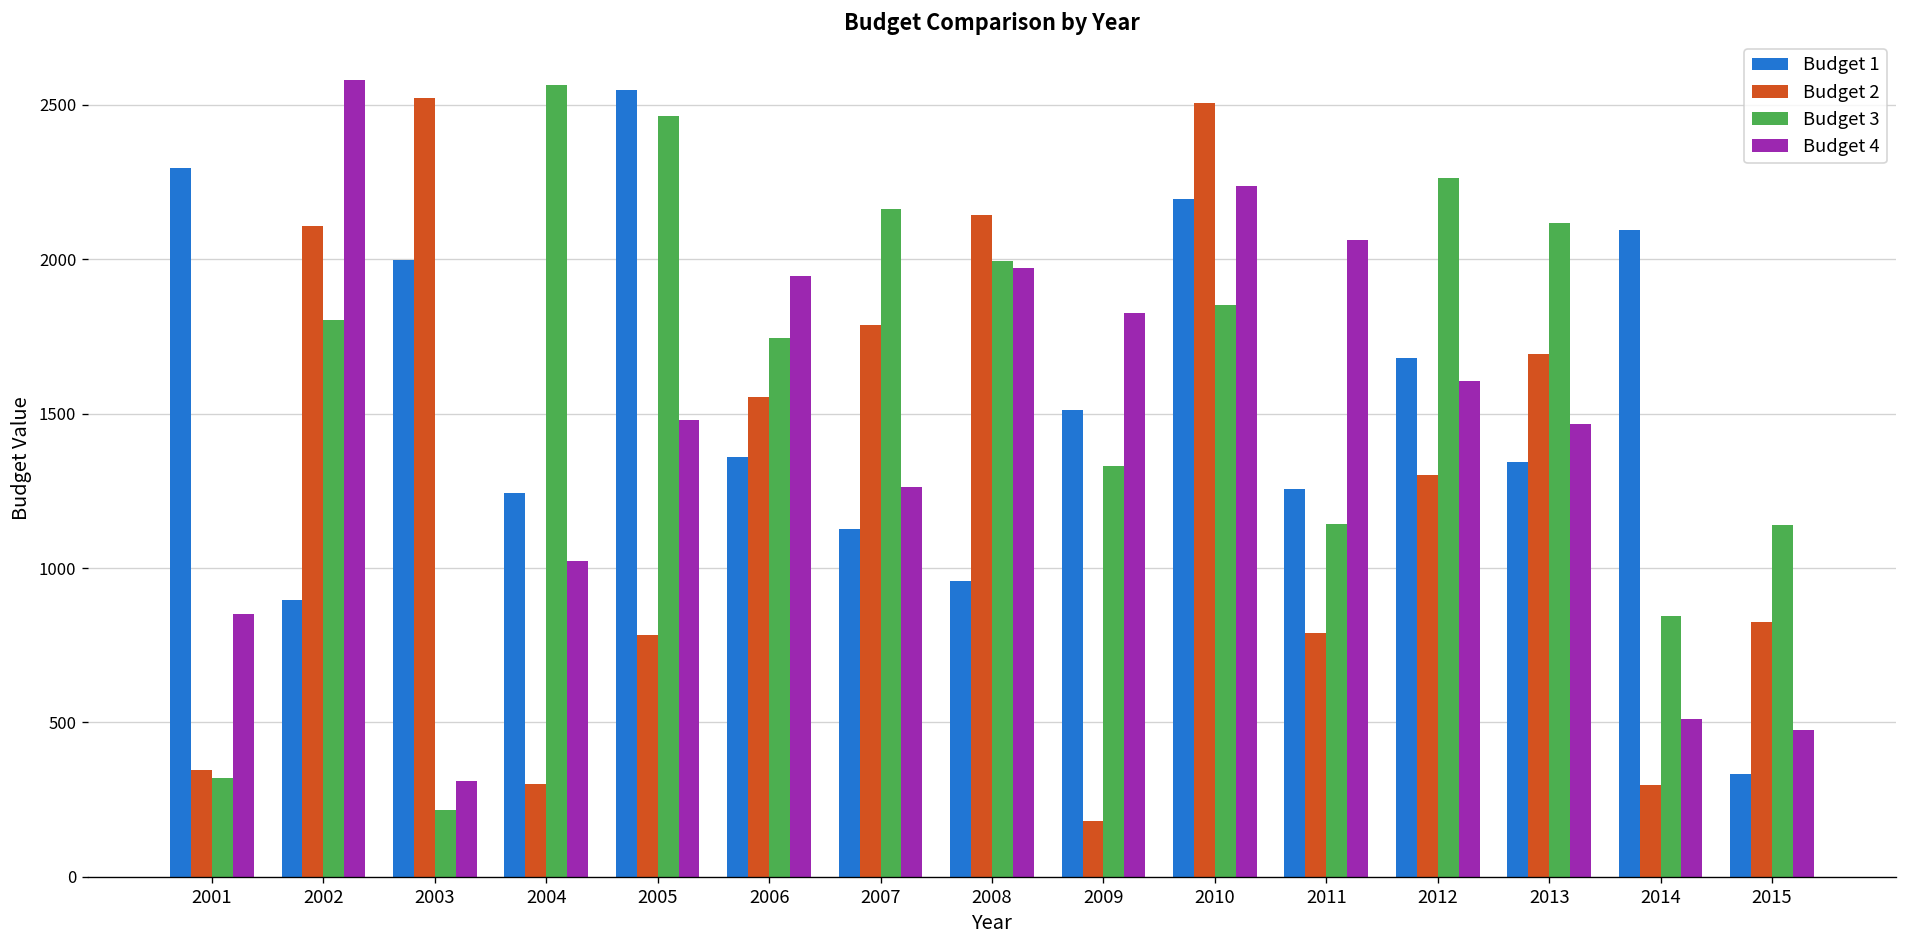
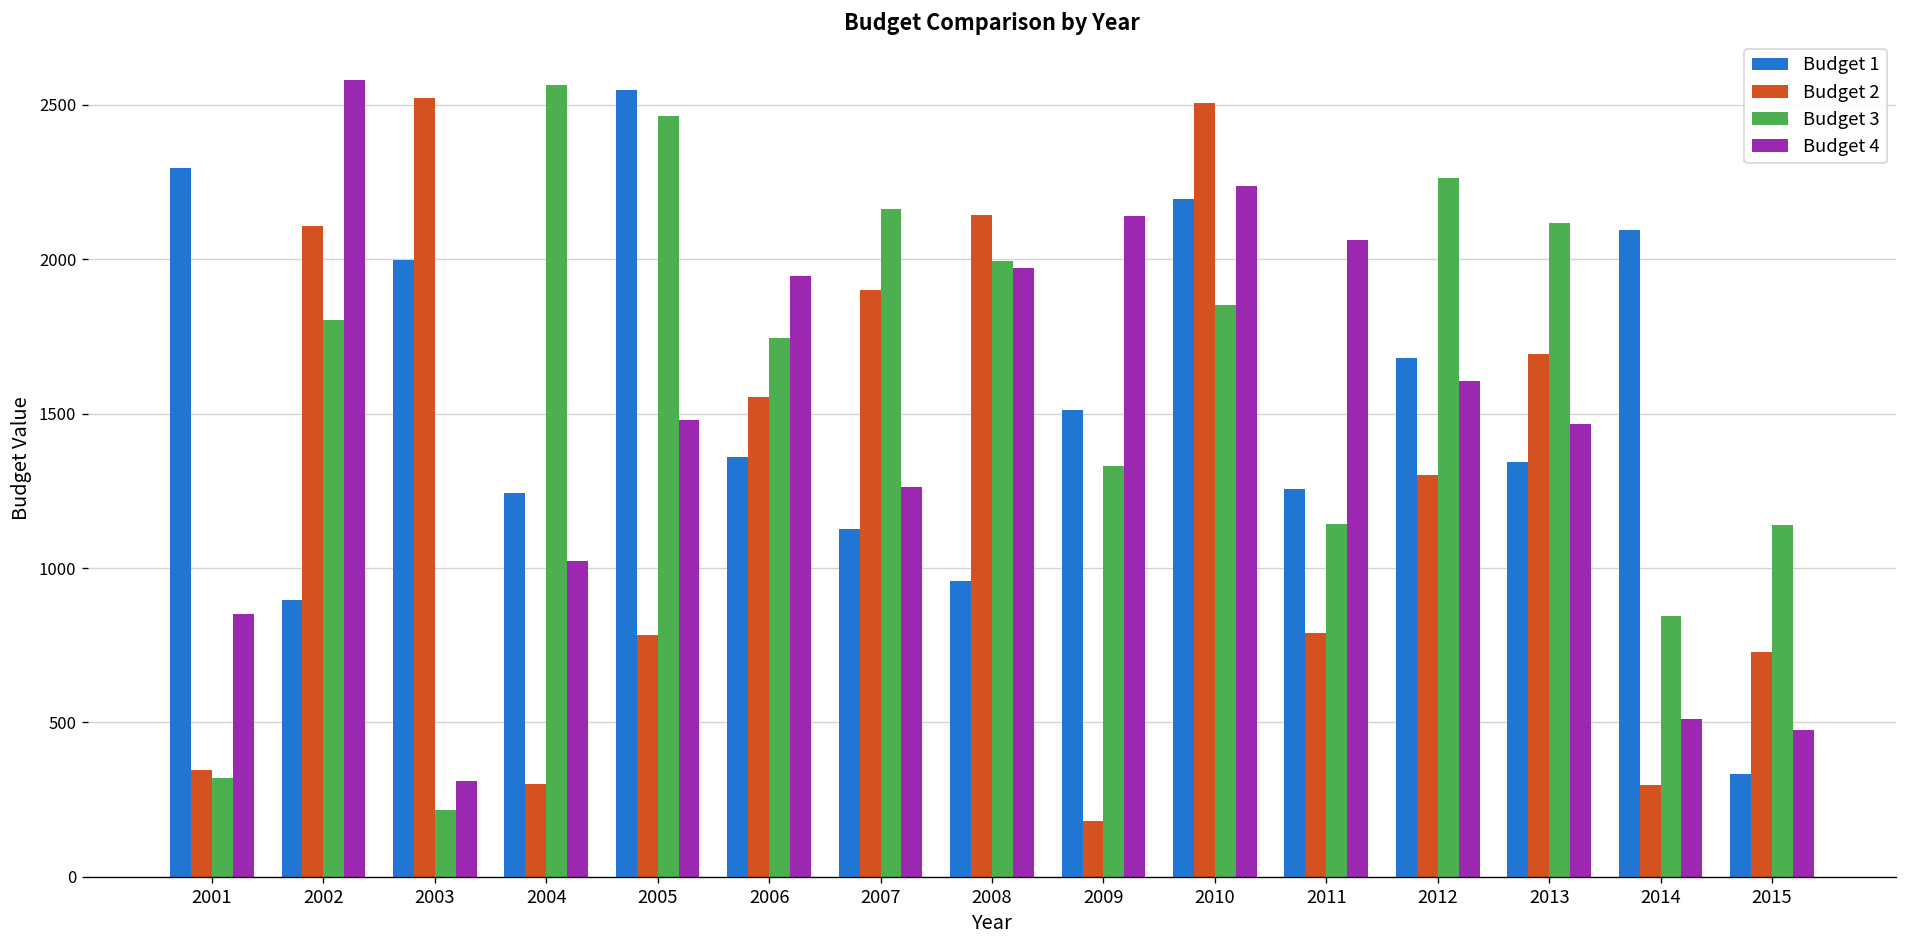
  {
    "Budget 1": {
      "2001": 2300,
      "2002": 900,
      "2003": 2000,
      "2004": 1240,
      "2005": 2550,
      "2006": 1360,
      "2007": 1130,
      "2008": 960,
      "2009": 1510,
      "2010": 2200,
      "2011": 1260,
      "2012": 1680,
      "2013": 1340,
      "2014": 2100,
      "2015": 330
    },
    "Budget 2": {
      "2001": 350,
      "2002": 2110,
      "2003": 2520,
      "2004": 300,
      "2005": 780,
      "2006": 1550,
-     "2007": 1790,
+     "2007": 1900,
      "2008": 2140,
      "2009": 180,
      "2010": 2510,
      "2011": 790,
      "2012": 1300,
      "2013": 1690,
      "2014": 300,
-     "2015": 830
+     "2015": 730
    },
    "Budget 3": {
      "2001": 320,
      "2002": 1800,
      "2003": 220,
      "2004": 2560,
      "2005": 2460,
      "2006": 1750,
      "2007": 2160,
      "2008": 2000,
      "2009": 1330,
      "2010": 1850,
      "2011": 1140,
      "2012": 2260,
      "2013": 2120,
      "2014": 850,
      "2015": 1140
    },
    "Budget 4": {
      "2001": 850,
      "2002": 2580,
      "2003": 310,
      "2004": 1020,
      "2005": 1480,
      "2006": 1950,
      "2007": 1260,
      "2008": 1970,
-     "2009": 1830,
+     "2009": 2140,
      "2010": 2240,
      "2011": 2060,
      "2012": 1610,
      "2013": 1470,
      "2014": 510,
      "2015": 480
    }
  }
